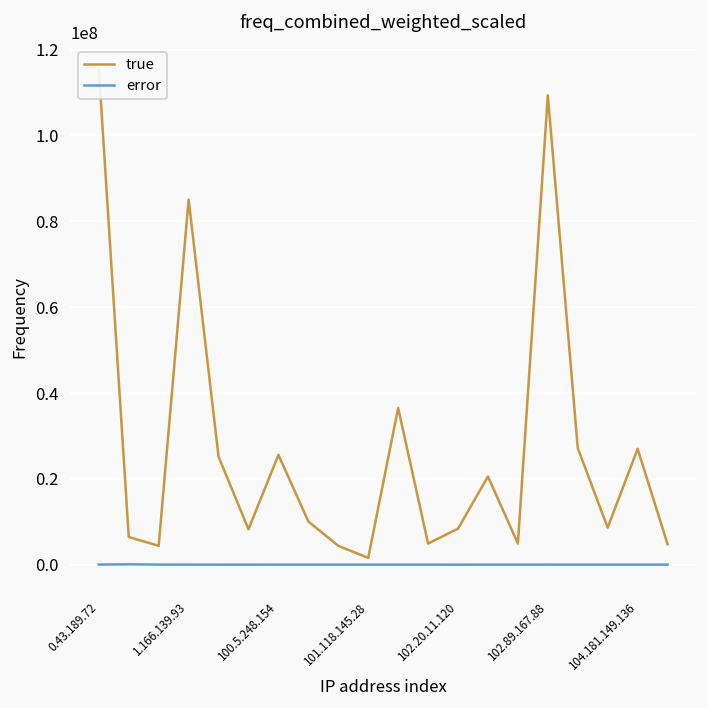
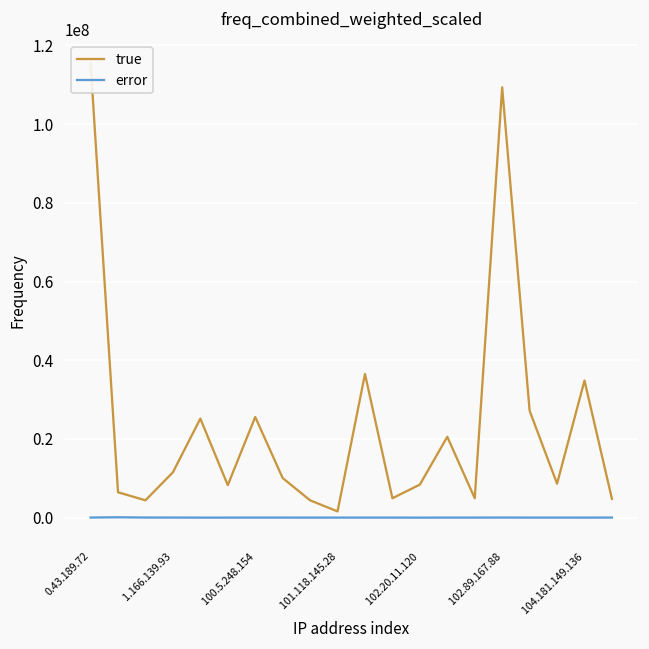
  {
    "true": {
-     "1.166.139.93": 85000000,
+     "1.166.139.93": 12000000,
      "100.5.248.154": 26000000,
      "101.118.145.28": 2000000,
      "102.20.11.120": 8000000,
      "102.89.167.88": 109000000,
-     "104.181.149.136": 27000000
+     "104.181.149.136": 35000000
    },
    "error": {
      "0.43.189.72": 0,
      "1.166.139.93": 0,
      "100.5.248.154": 0,
      "101.118.145.28": 0,
      "102.20.11.120": 0,
      "102.89.167.88": 0,
      "104.181.149.136": 0
    }
  }
